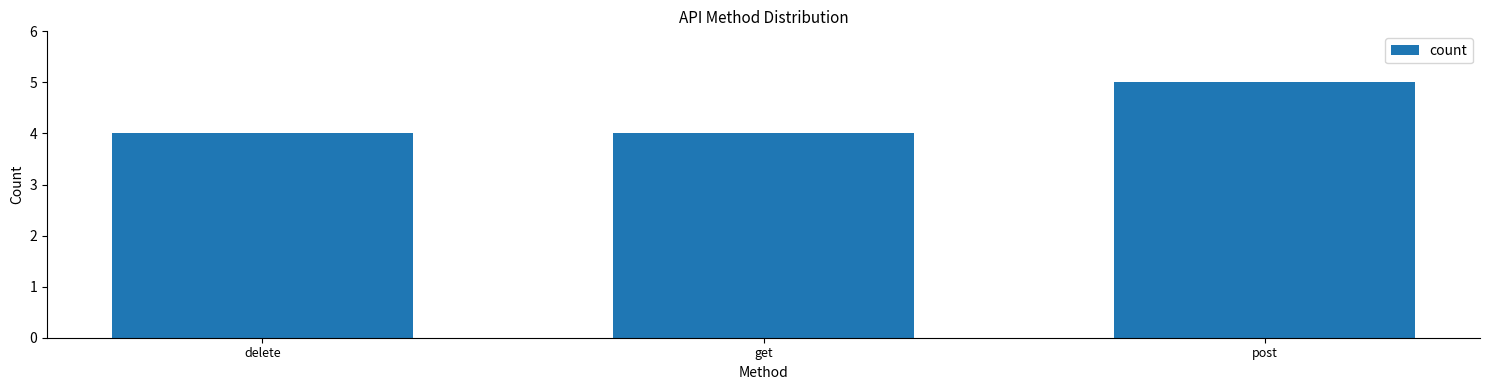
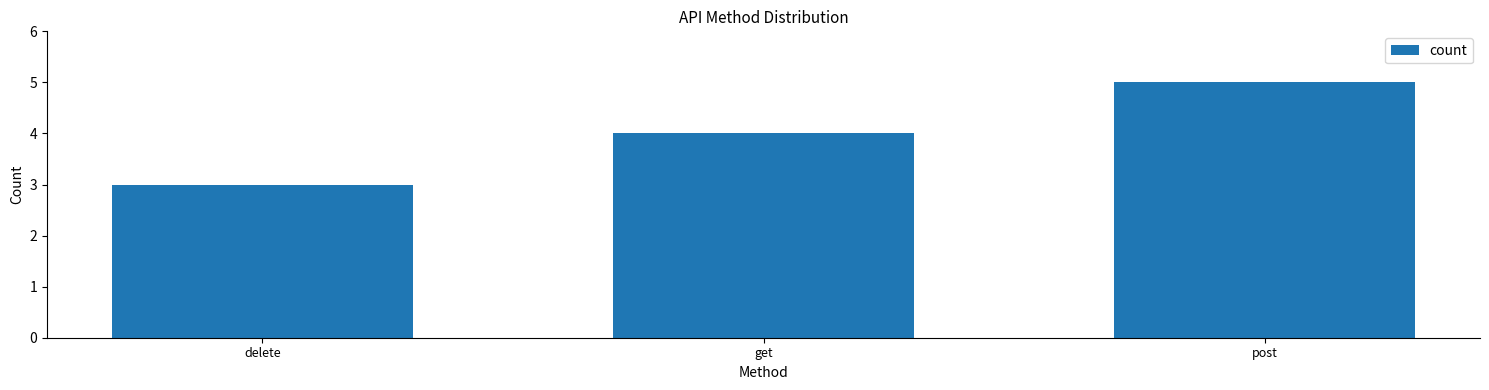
  {
-   "delete": 4,
+   "delete": 3,
    "get": 4,
    "post": 5
  }
